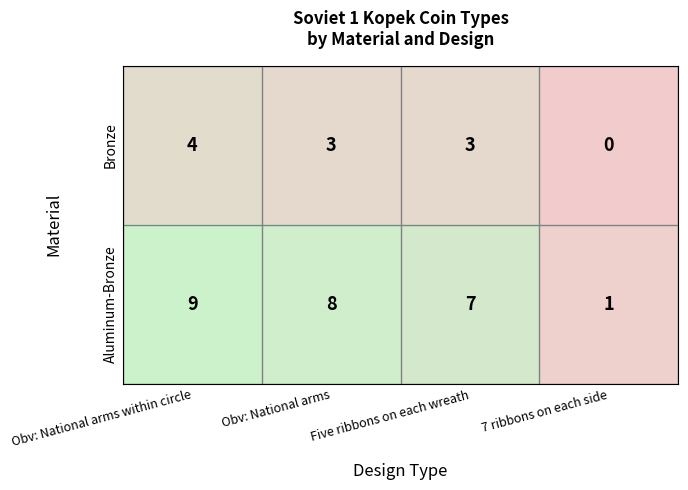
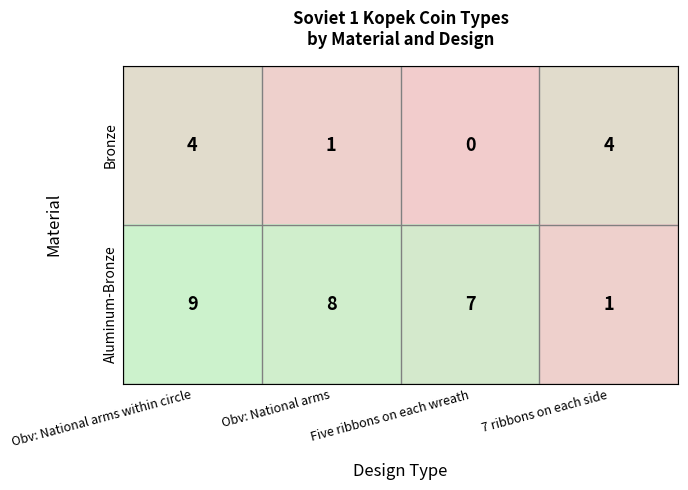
  {
    "Bronze": {
      "Obv: National arms within circle": 4,
-     "Obv: National arms": 3,
-     "Five ribbons on each wreath": 3,
-     "7 ribbons on each side": 0
+     "Obv: National arms": 1,
+     "Five ribbons on each wreath": 0,
+     "7 ribbons on each side": 4
    },
    "Aluminum-Bronze": {
      "Obv: National arms within circle": 9,
      "Obv: National arms": 8,
      "Five ribbons on each wreath": 7,
      "7 ribbons on each side": 1
    }
  }
